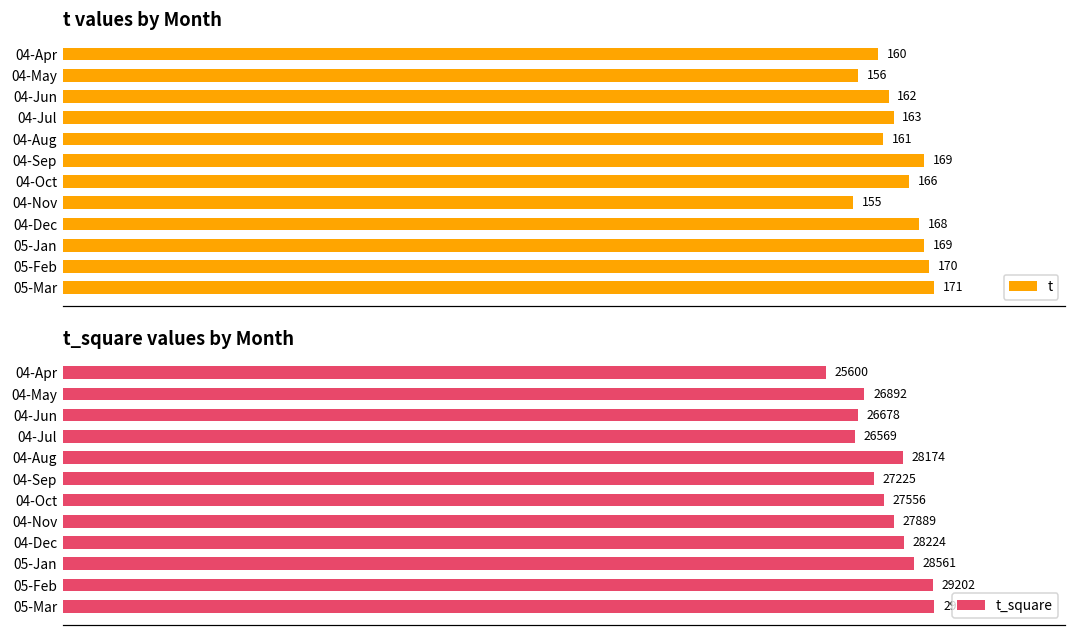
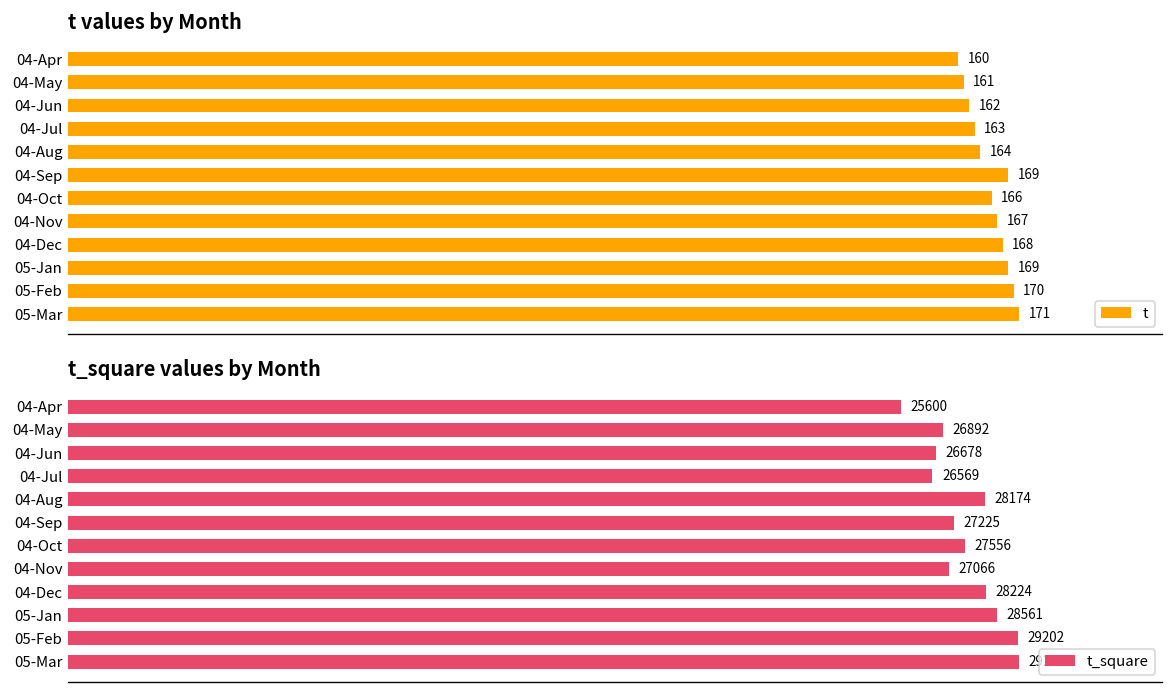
  {
    "t values by Month": {
      "04-Apr": 160,
-     "04-May": 156,
+     "04-May": 161,
      "04-Jun": 162,
      "04-Jul": 163,
-     "04-Aug": 161,
+     "04-Aug": 164,
      "04-Sep": 169,
      "04-Oct": 166,
-     "04-Nov": 155,
+     "04-Nov": 167,
      "04-Dec": 168,
      "05-Jan": 169,
      "05-Feb": 170,
      "05-Mar": 171
    },
    "t_square values by Month": {
      "04-Apr": 25600,
      "04-May": 26892,
      "04-Jun": 26678,
      "04-Jul": 26569,
      "04-Aug": 28174,
      "04-Sep": 27225,
      "04-Oct": 27556,
-     "04-Nov": 27889,
+     "04-Nov": 27066,
      "04-Dec": 28224,
      "05-Jan": 28561,
      "05-Feb": 29202
    }
  }
